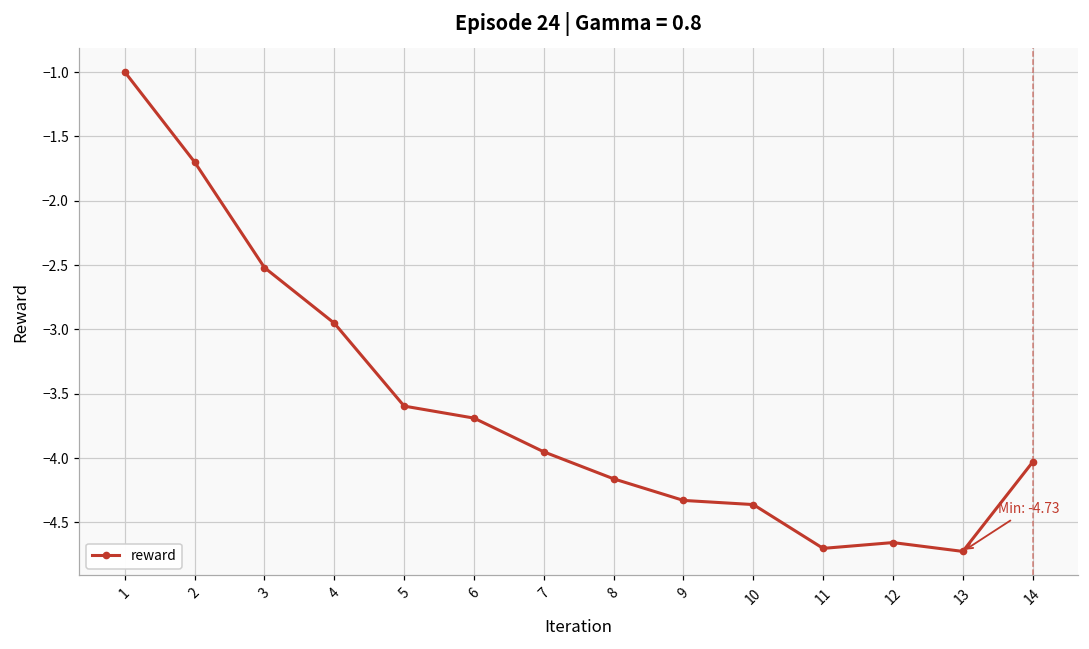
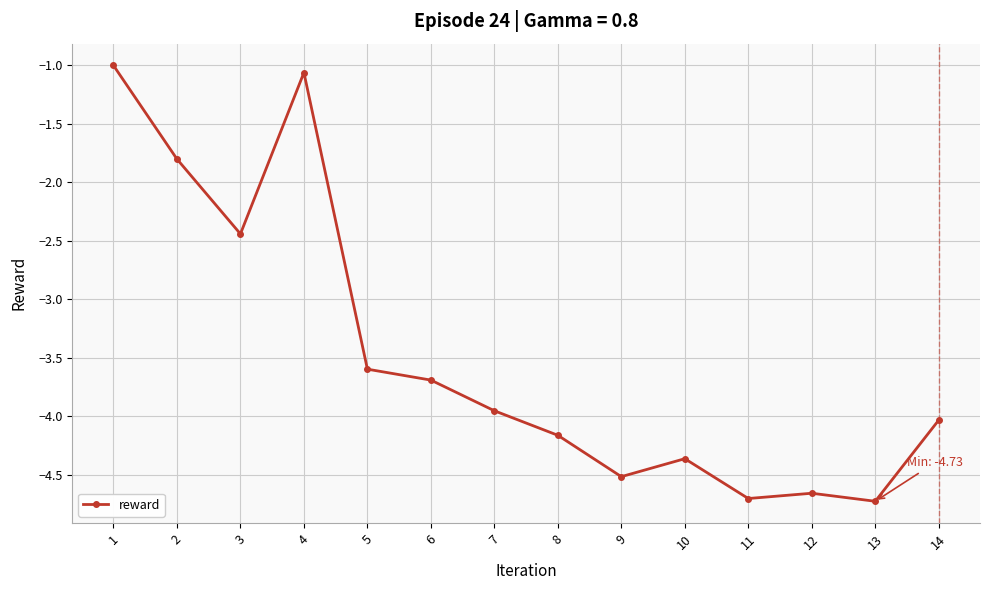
  {
    "1": -1.00,
-   "2": -1.7,
-   "3": -2.52,
-   "4": -2.95,
+   "2": -1.8,
+   "3": -2.44,
+   "4": -1.06,
    "5": -3.60,
    "6": -3.69,
    "7": -3.95,
    "8": -4.16,
-   "9": -4.33,
+   "9": -4.51,
    "10": -4.36,
    "11": -4.70,
    "12": -4.66,
    "14": -4.03
  }
